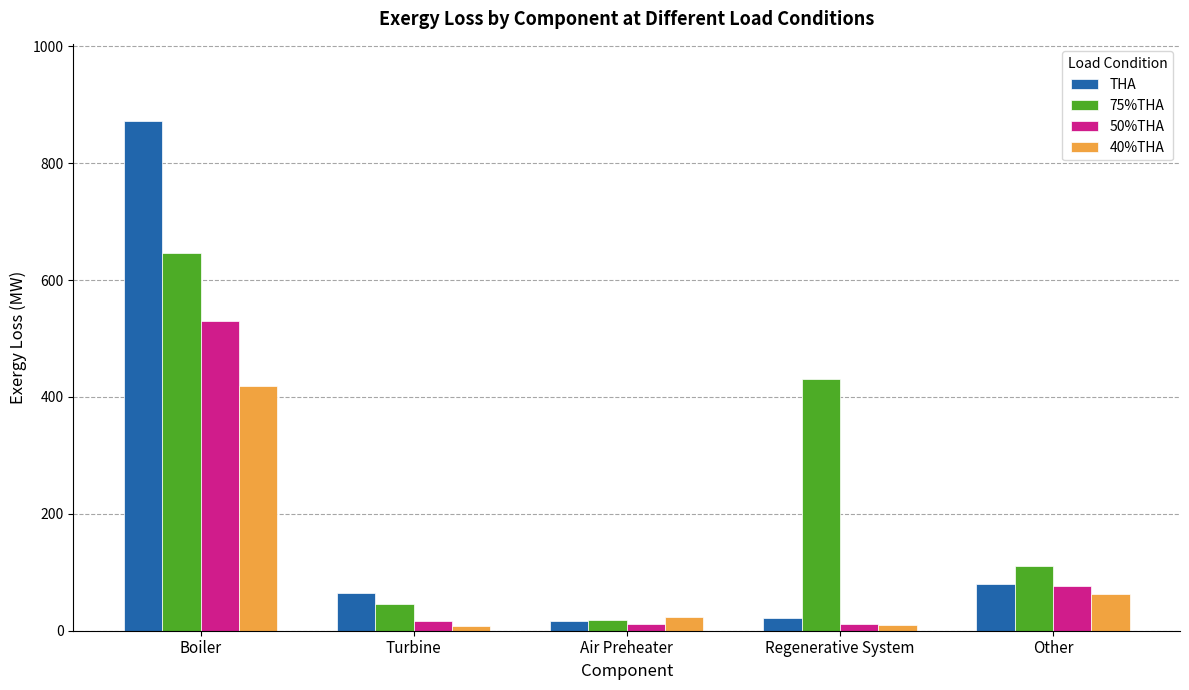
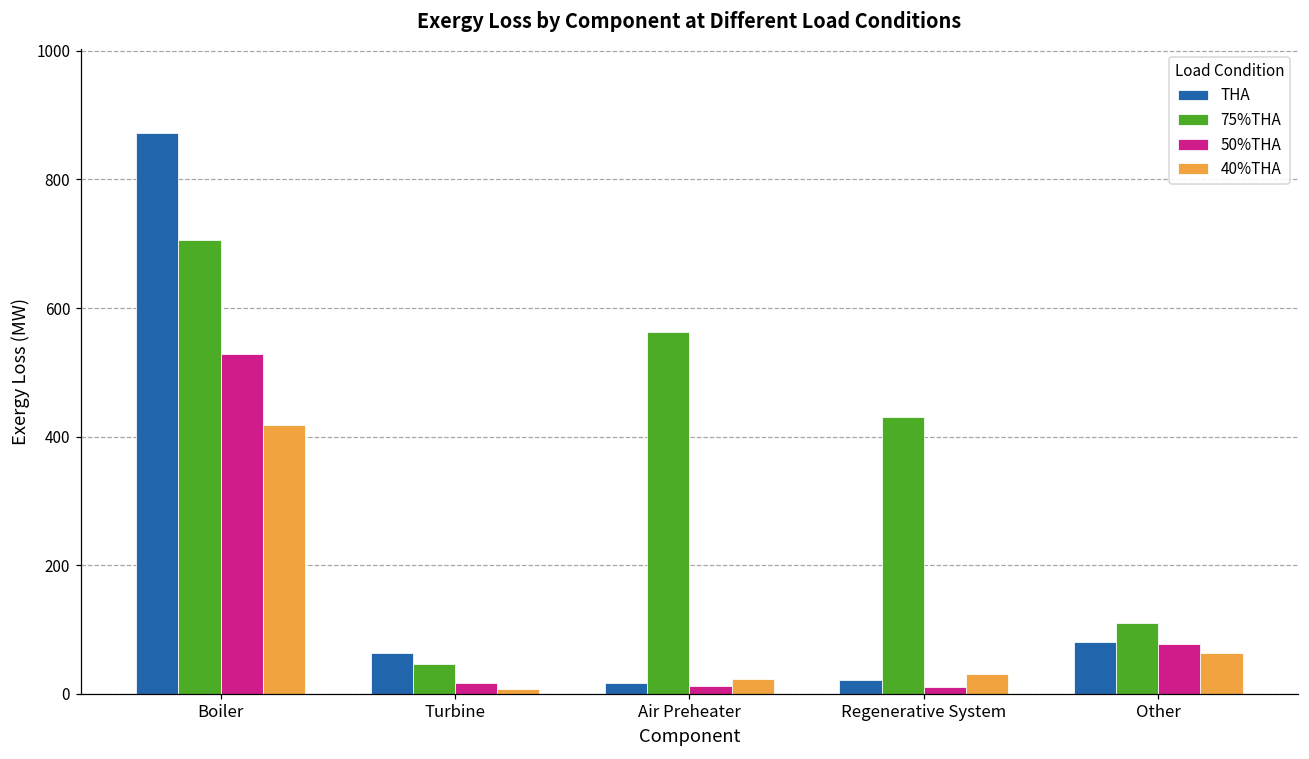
  {
    "THA": {
      "Boiler": 870,
      "Turbine": 60,
      "Air Preheater": 20,
      "Regenerative System": 20,
      "Other": 80
    },
    "75%THA": {
-     "Boiler": 650,
+     "Boiler": 710,
      "Turbine": 50,
-     "Air Preheater": 20,
+     "Air Preheater": 560,
      "Regenerative System": 430,
      "Other": 110
    },
    "50%THA": {
      "Boiler": 530,
      "Turbine": 20,
      "Air Preheater": 10,
      "Regenerative System": 10,
      "Other": 80
    },
    "40%THA": {
      "Boiler": 420,
      "Turbine": 10,
      "Air Preheater": 20,
-     "Regenerative System": 10,
+     "Regenerative System": 30,
      "Other": 60
    }
  }
